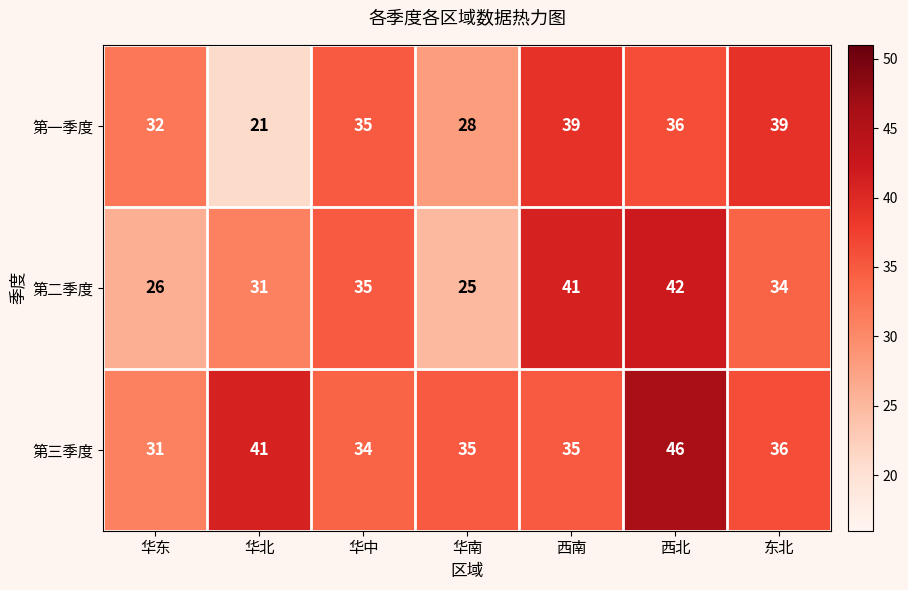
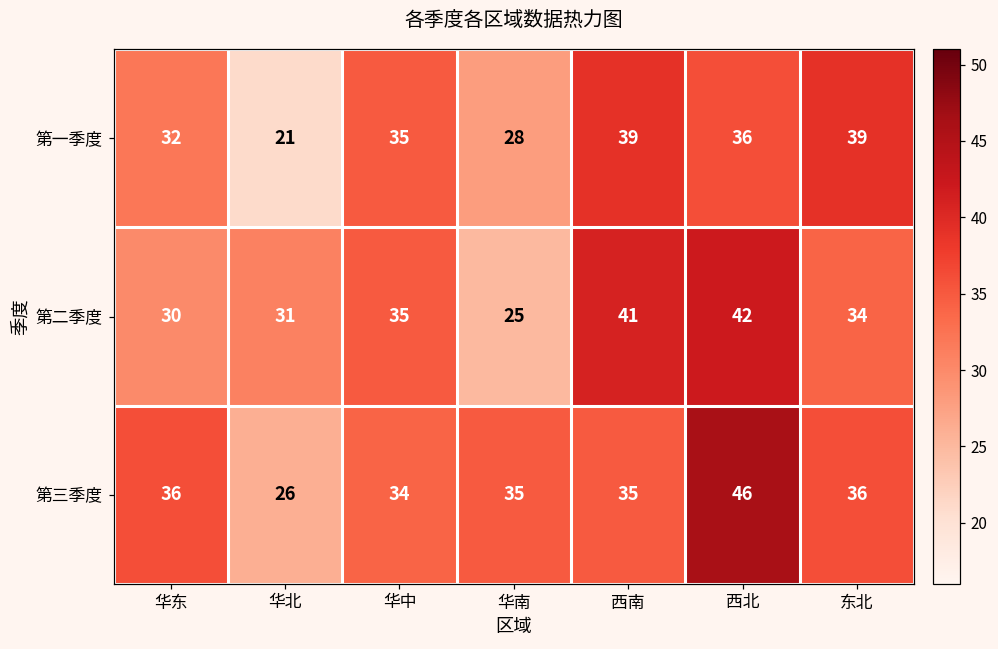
  {
    "第一季度": {
      "华东": 32,
      "华北": 21,
      "华中": 35,
      "华南": 28,
      "西南": 39,
      "西北": 36,
      "东北": 39
    },
    "第二季度": {
-     "华东": 26,
+     "华东": 30,
      "华北": 31,
      "华中": 35,
      "华南": 25,
      "西南": 41,
      "西北": 42,
      "东北": 34
    },
    "第三季度": {
-     "华东": 31,
-     "华北": 41,
+     "华东": 36,
+     "华北": 26,
      "华中": 34,
      "华南": 35,
      "西南": 35,
      "西北": 46,
      "东北": 36
    }
  }
